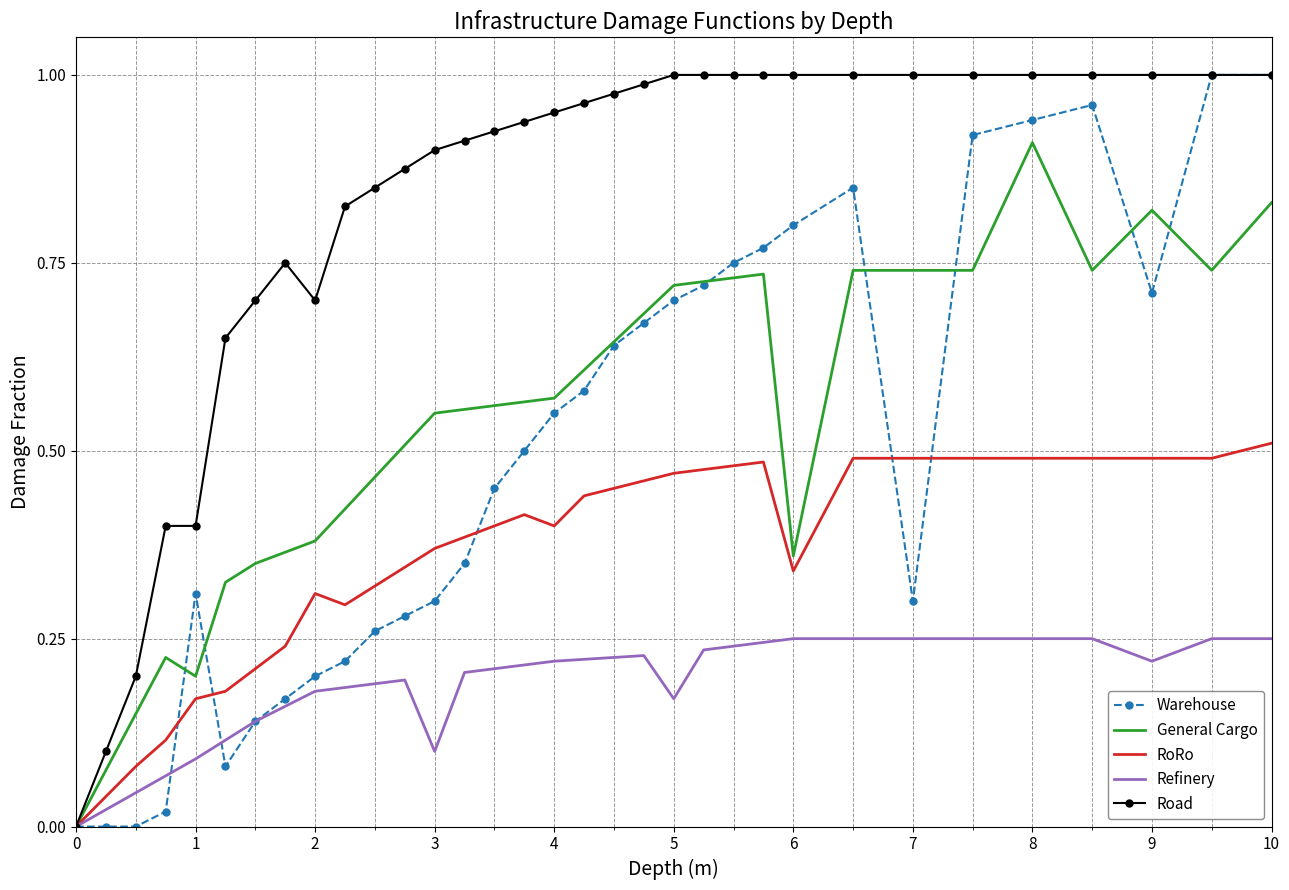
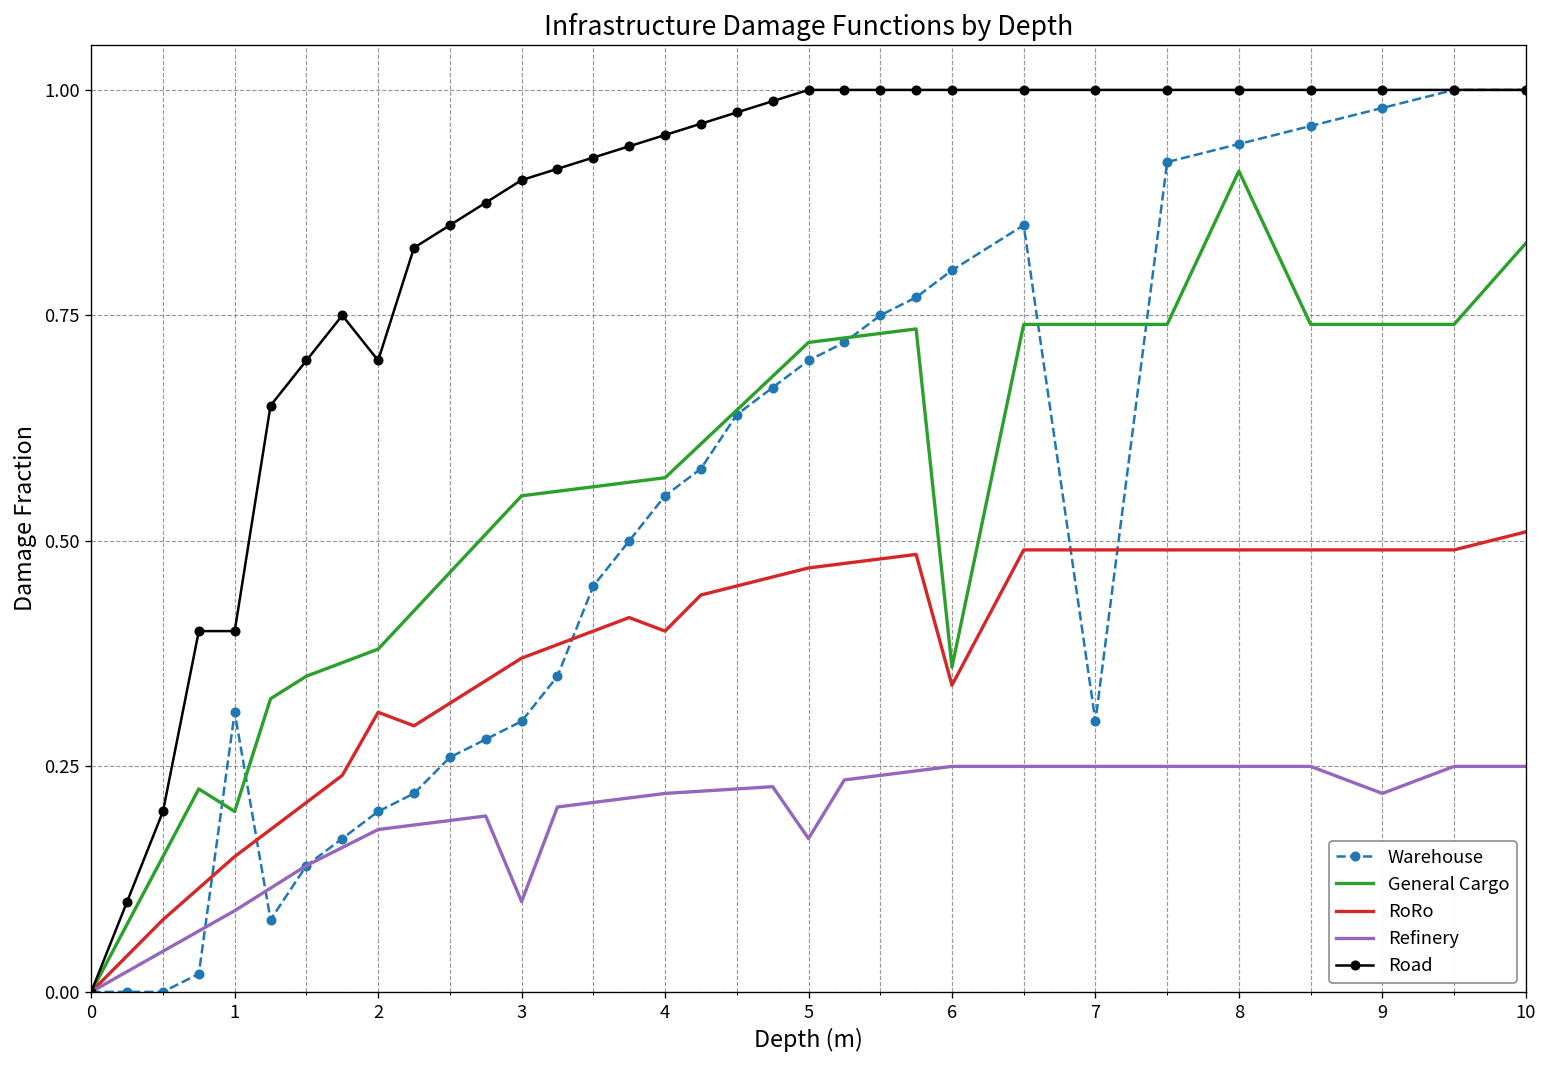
  {
    "Warehouse": {
      "1": 0.31,
      "2": 0.20,
      "3": 0.30,
      "4": 0.55,
      "5": 0.70,
      "6": 0.80,
      "7": 0.30,
      "8": 0.94,
-     "9": 0.71
+     "9": 0.98
    },
    "General Cargo": {
      "1": 0.20,
      "2": 0.38,
      "3": 0.55,
      "4": 0.57,
      "5": 0.72,
      "6": 0.36,
      "7": 0.74,
      "8": 0.91,
-     "9": 0.82,
+     "9": 0.74,
      "10": 0.83
    },
    "RoRo": {
-     "1": 0.17,
+     "1": 0.15,
      "2": 0.31,
      "3": 0.37,
      "4": 0.40,
      "5": 0.47,
      "6": 0.34,
      "7": 0.49,
      "8": 0.49,
      "9": 0.49,
      "10": 0.51
    },
    "Refinery": {
      "1": 0.09,
      "2": 0.18,
      "3": 0.10,
      "4": 0.22,
      "5": 0.17,
      "6": 0.25,
      "7": 0.25,
      "8": 0.25,
      "9": 0.22,
      "10": 0.25
    },
    "Road": {
      "1": 0.40,
      "2": 0.70,
      "3": 0.90,
      "4": 0.95,
      "5": 1.00,
      "6": 1.00,
      "7": 1.00,
      "8": 1.00,
      "9": 1.00
    }
  }
